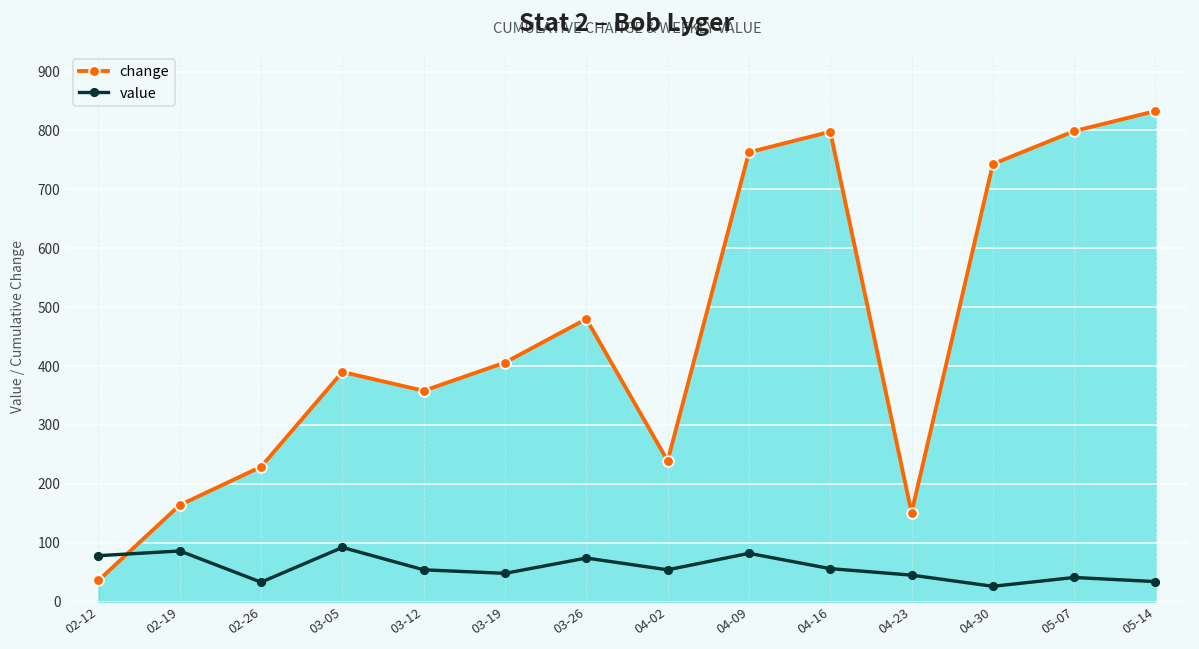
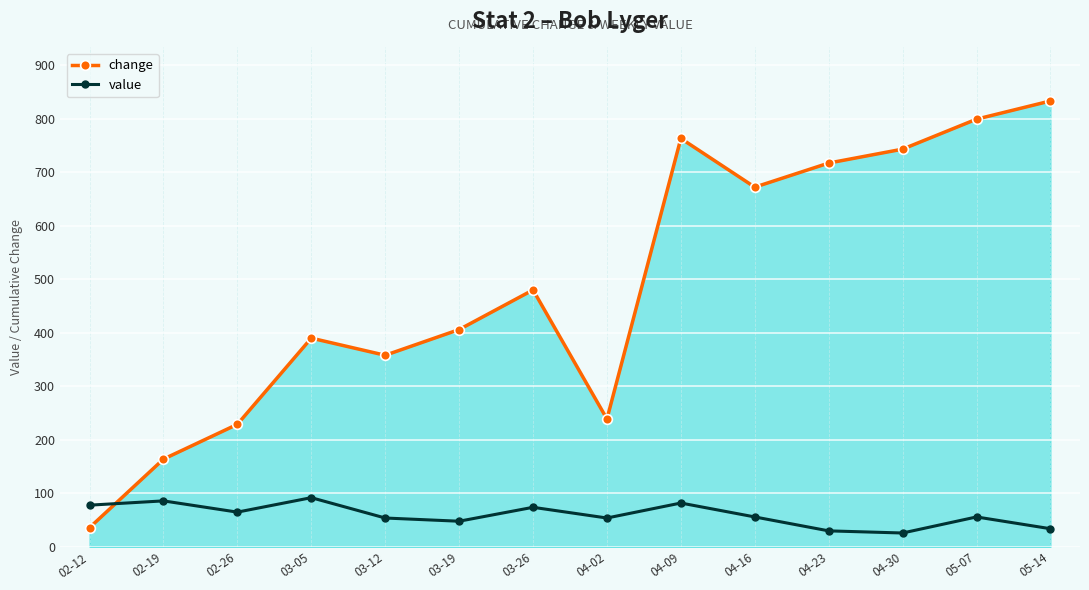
  {
    "change": {
      "02-12": 40,
      "02-19": 160,
      "02-26": 230,
      "03-05": 390,
      "03-12": 360,
      "03-19": 410,
      "03-26": 480,
      "04-02": 240,
      "04-09": 760,
-     "04-16": 800,
-     "04-23": 150,
+     "04-16": 670,
+     "04-23": 720,
      "04-30": 740,
      "05-07": 800,
      "05-14": 830
    },
    "value": {
      "02-12": 80,
      "02-19": 90,
-     "02-26": 30,
+     "02-26": 70,
      "03-05": 90,
      "03-12": 50,
      "03-19": 50,
      "03-26": 70,
      "04-02": 50,
      "04-09": 80,
      "04-16": 60,
-     "04-23": 50,
+     "04-23": 30,
      "04-30": 30,
-     "05-07": 40,
+     "05-07": 60,
      "05-14": 30
    }
  }
